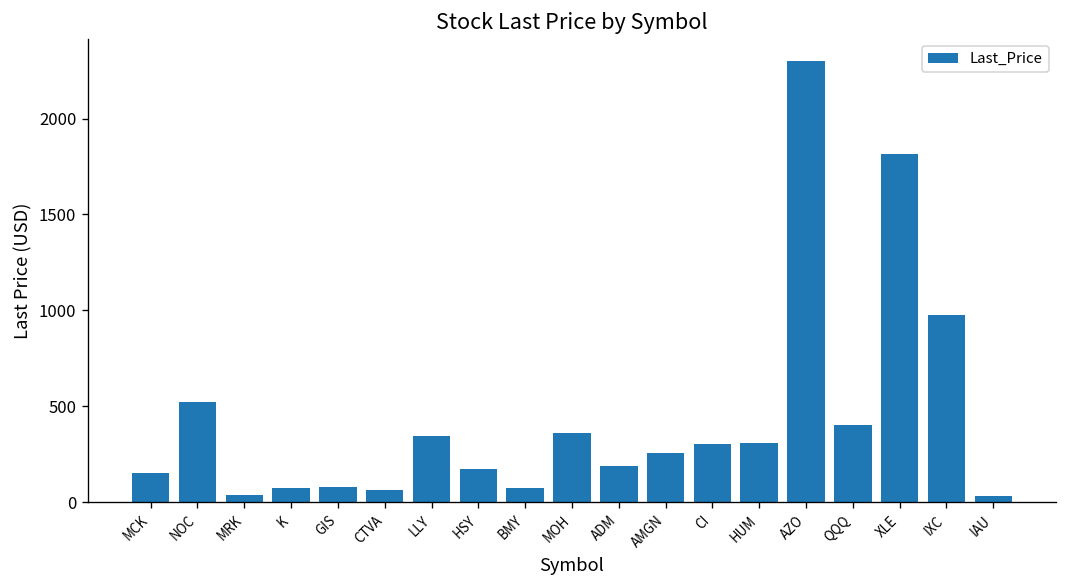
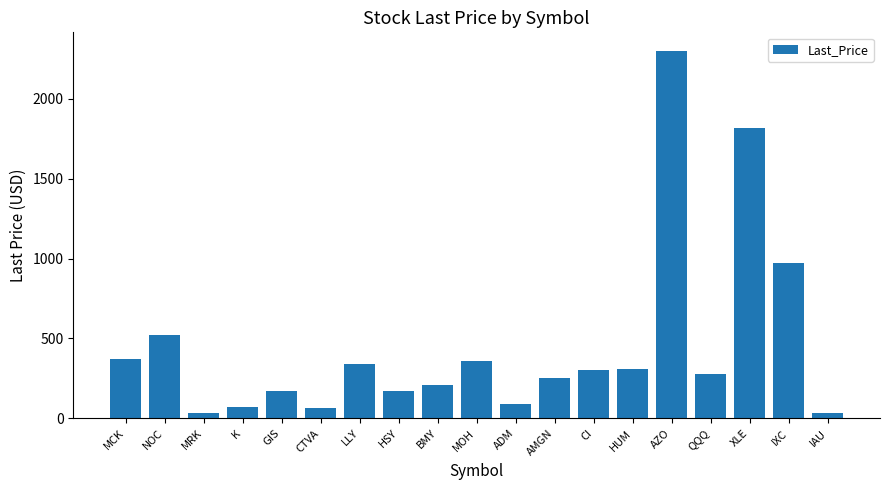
  {
-   "MCK": 150,
+   "MCK": 370,
    "NOC": 520,
    "MRK": 40,
    "K": 70,
-   "GIS": 80,
+   "GIS": 170,
    "CTVA": 60,
    "LLY": 340,
    "HSY": 170,
-   "BMY": 70,
+   "BMY": 210,
    "MOH": 360,
-   "ADM": 190,
+   "ADM": 90,
    "AMGN": 250,
    "CI": 300,
    "HUM": 310,
    "AZO": 2300,
-   "QQQ": 400,
+   "QQQ": 280,
    "XLE": 1820,
    "IXC": 970,
    "IAU": 30
  }
